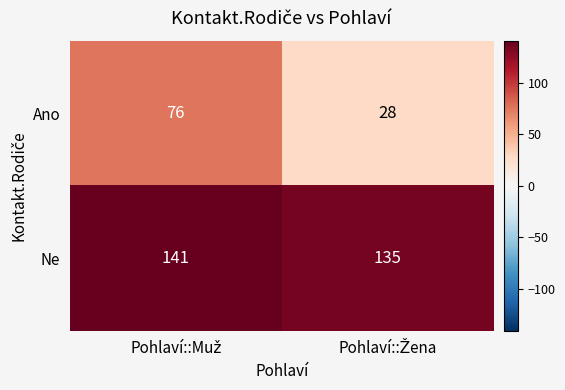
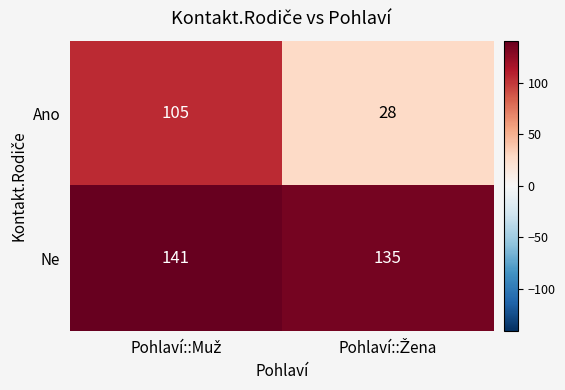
  {
    "Ano": {
-     "Pohlaví::Muž": 76,
+     "Pohlaví::Muž": 105,
      "Pohlaví::Žena": 28
    },
    "Ne": {
      "Pohlaví::Muž": 141,
      "Pohlaví::Žena": 135
    }
  }
